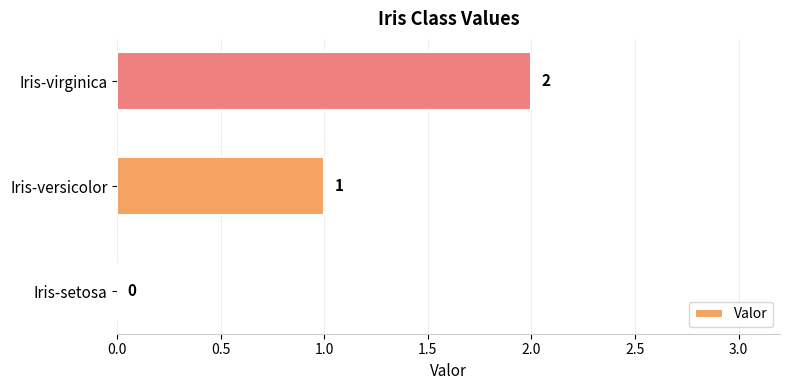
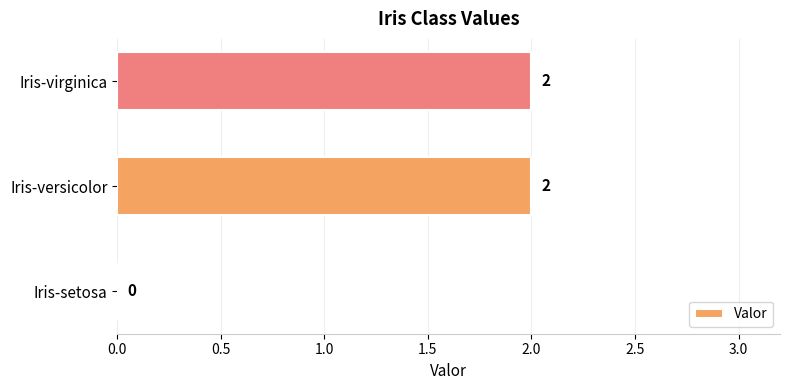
  {
    "Iris-virginica": 2,
-   "Iris-versicolor": 1,
+   "Iris-versicolor": 2,
    "Iris-setosa": 0
  }
